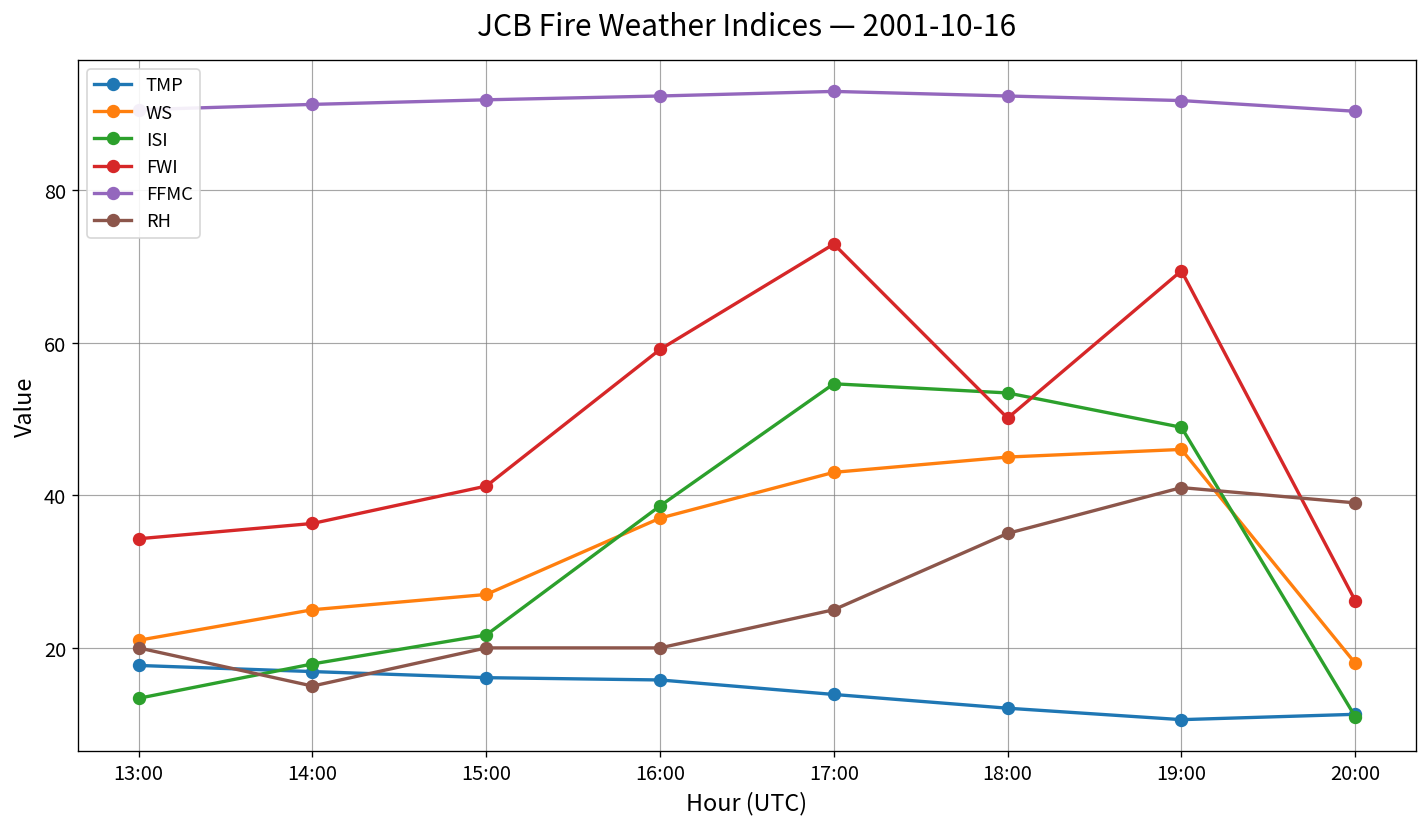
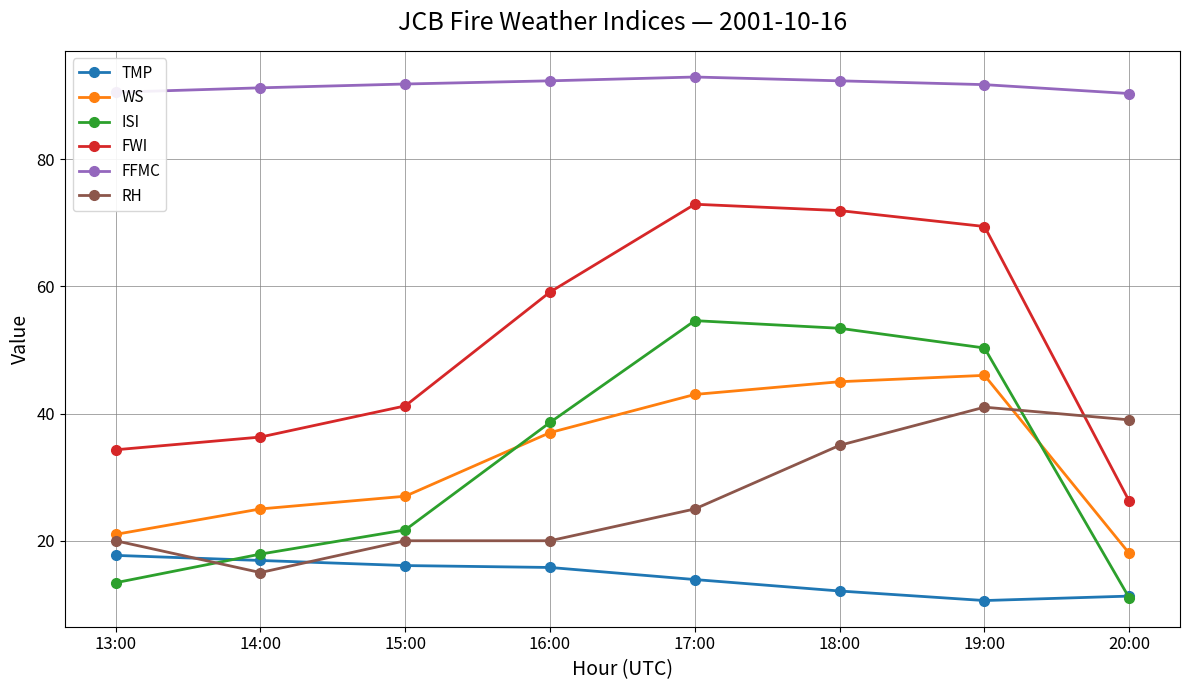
  {
    "TMP": {
      "13:00": 18,
      "14:00": 17,
      "15:00": 16,
      "16:00": 16,
      "17:00": 14,
      "18:00": 12,
      "19:00": 11
    },
    "WS": {
      "13:00": 21,
      "14:00": 25,
      "15:00": 27,
      "16:00": 37,
      "17:00": 43,
      "18:00": 45,
      "19:00": 46,
      "20:00": 18
    },
    "ISI": {
      "13:00": 13,
      "14:00": 18,
      "15:00": 22,
      "16:00": 39,
      "17:00": 55,
      "18:00": 53,
-     "19:00": 49
+     "19:00": 50
    },
    "FWI": {
      "13:00": 34,
      "14:00": 36,
      "15:00": 41,
      "16:00": 59,
      "17:00": 73,
-     "18:00": 50,
+     "18:00": 72,
      "19:00": 69,
      "20:00": 26
    },
    "FFMC": {
      "14:00": 91,
      "15:00": 92,
      "16:00": 92,
      "17:00": 93,
      "18:00": 92,
      "19:00": 92,
      "20:00": 90
    },
    "RH": {
      "13:00": 20,
      "14:00": 15,
      "15:00": 20,
      "16:00": 20,
      "17:00": 25,
      "18:00": 35,
      "19:00": 41,
      "20:00": 39
    }
  }
